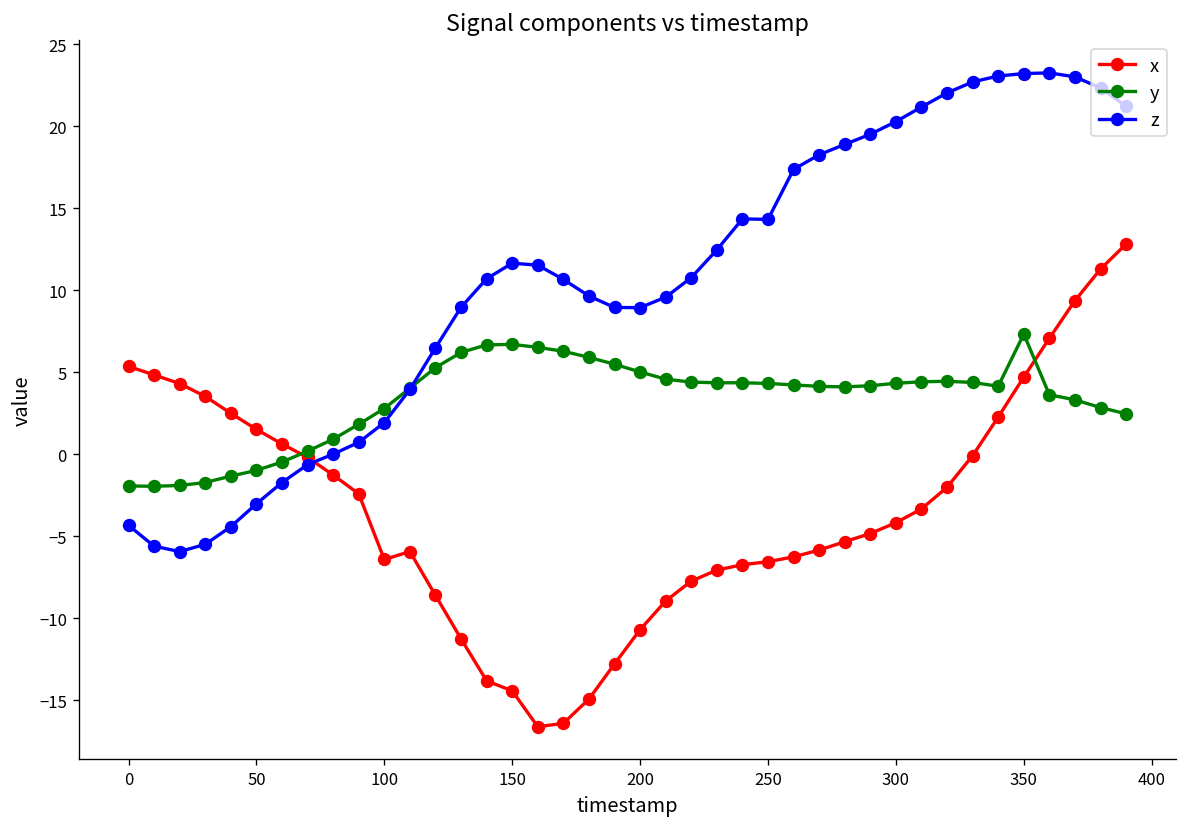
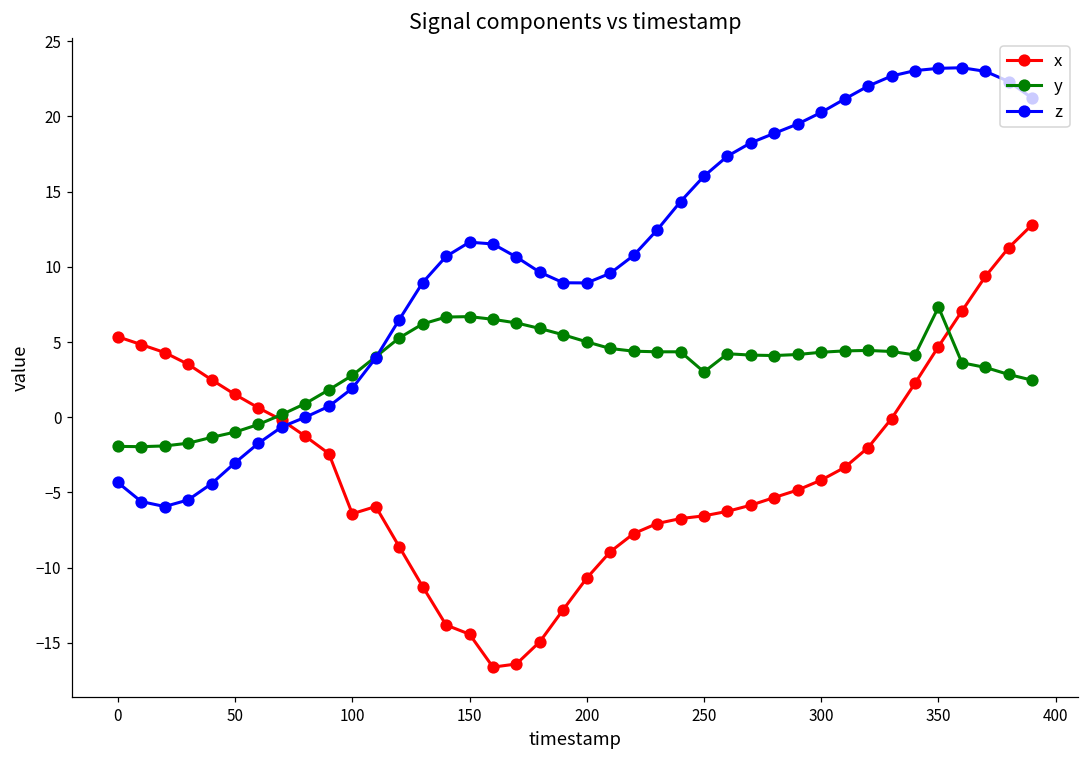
  {
    "x": {
      "0": 5.4,
      "50": 1.5,
      "100": -6.4,
      "150": -14.4,
      "200": -10.7,
      "250": -6.6,
      "300": -4.2,
      "350": 4.7
    },
    "y": {
      "0": -1.9,
      "50": -1.0,
      "100": 2.8,
      "150": 6.7,
      "200": 5.0,
-     "250": 4.3,
+     "250": 3.0,
      "300": 4.3,
      "350": 7.3
    },
    "z": {
      "0": -4.3,
      "50": -3.0,
      "100": 1.9,
      "150": 11.6,
      "200": 8.9,
-     "250": 14.3,
+     "250": 16.0,
      "300": 20.3,
      "350": 23.2
    }
  }
